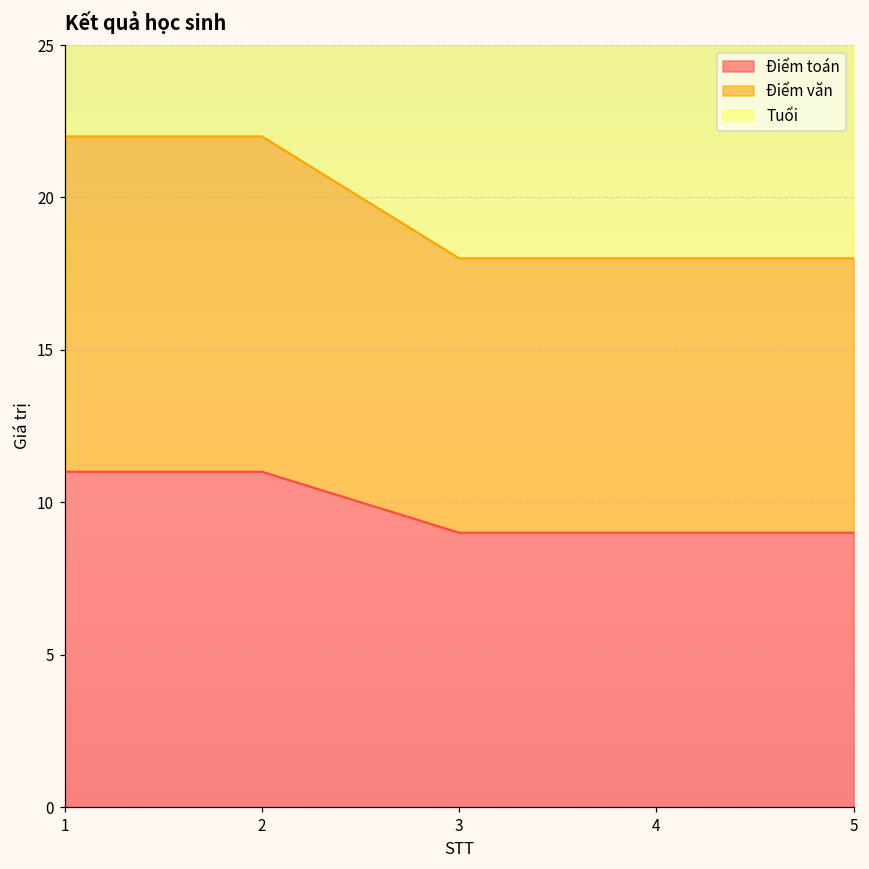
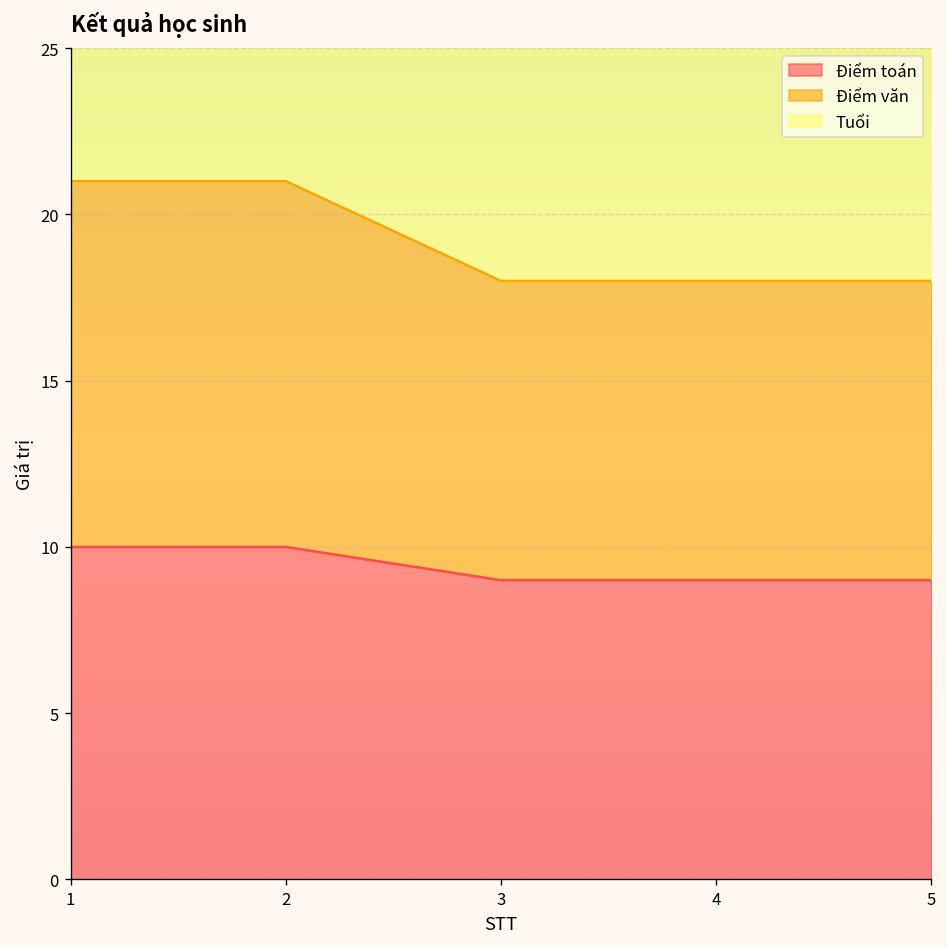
  {
    "Điểm toán": {
-     "1": 11,
-     "2": 11,
+     "1": 10,
+     "2": 10,
      "3": 9,
      "4": 9,
      "5": 9
    },
    "Điểm văn": {
      "1": 11,
      "2": 11,
      "3": 9,
      "4": 9,
      "5": 9
    }
  }
